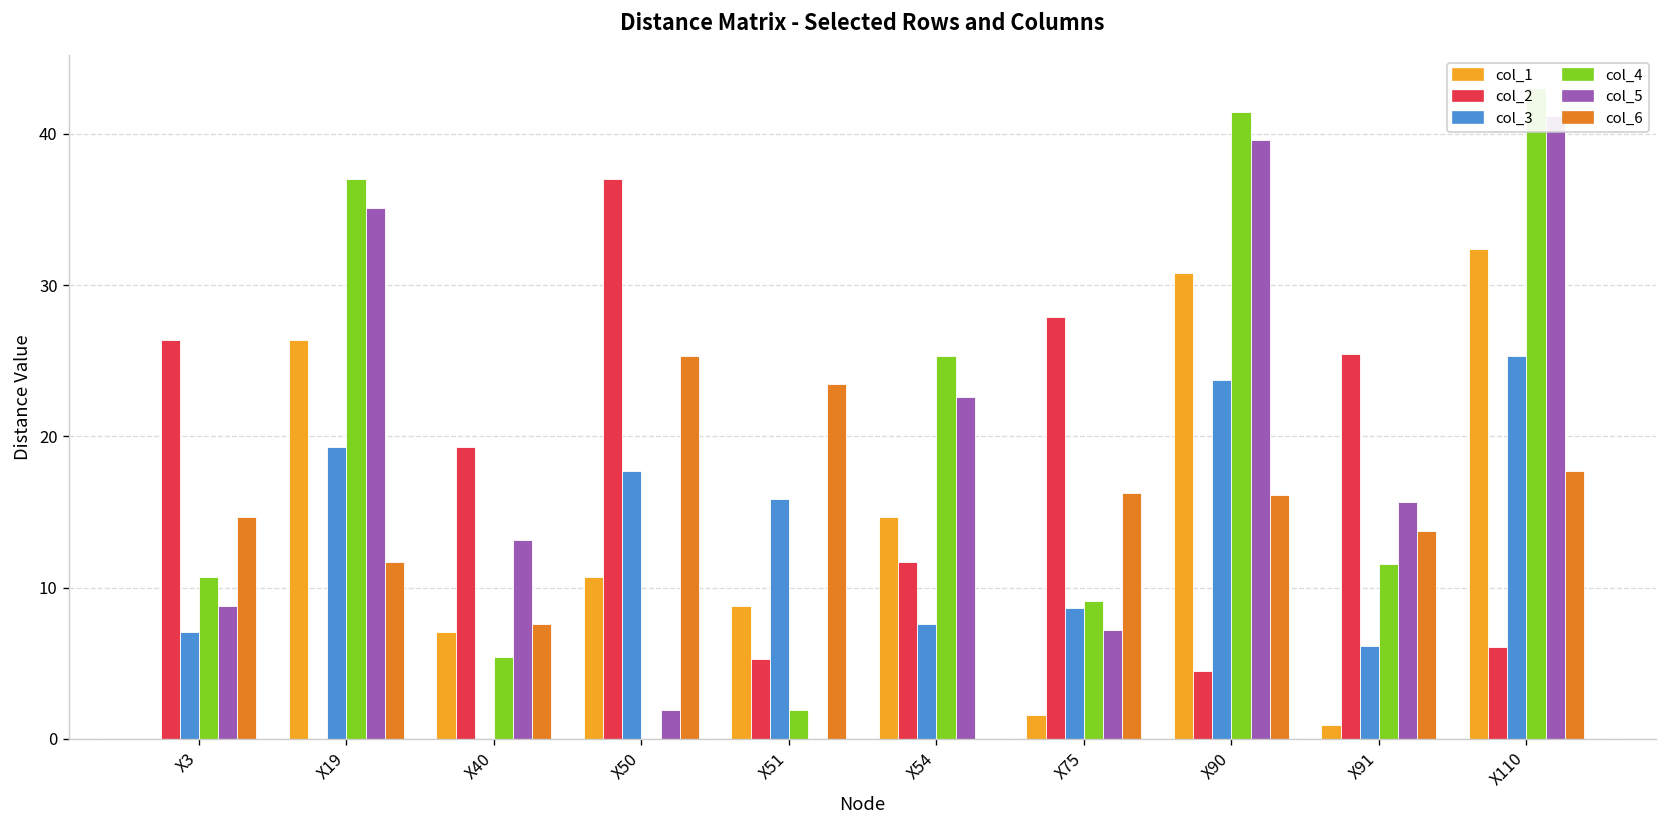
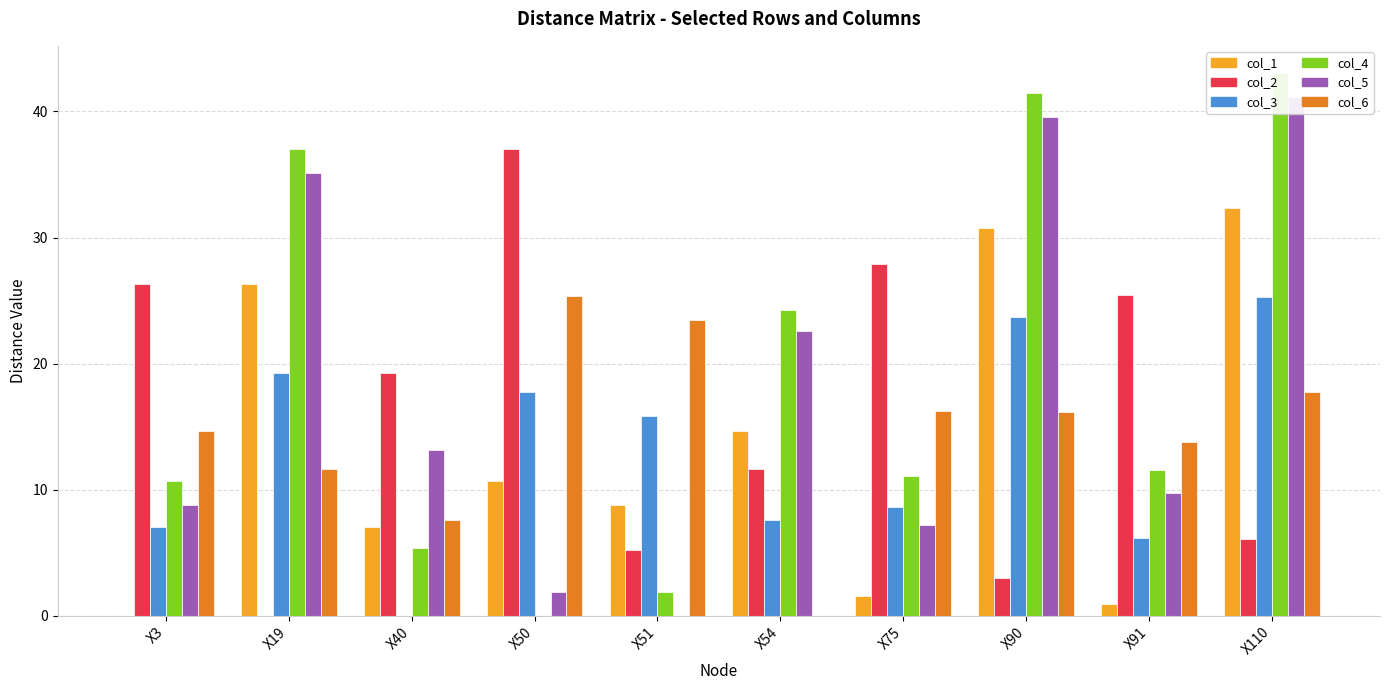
  {
    "col_2": {
      "X3": 26.3,
      "X19": 0.0,
      "X40": 19.3,
      "X50": 37.0,
      "X51": 5.2,
      "X54": 11.7,
      "X75": 27.9,
-     "X90": 4.5,
+     "X90": 3.0,
      "X91": 25.4,
      "X110": 6.0
    },
    "col_3": {
      "X3": 7.1,
      "X19": 19.3,
      "X40": 0.0,
      "X50": 17.7,
      "X51": 15.8,
      "X54": 7.6,
      "X75": 8.6,
      "X90": 23.7,
      "X91": 6.2,
      "X110": 25.3
    },
    "col_4": {
      "X3": 10.7,
      "X19": 37.0,
      "X40": 5.4,
      "X50": 0.0,
      "X51": 1.9,
-     "X54": 25.3,
-     "X75": 9.1,
+     "X54": 24.3,
+     "X75": 11.1,
      "X90": 41.5,
      "X91": 11.6
    },
    "col_5": {
      "X3": 8.8,
      "X19": 35.1,
      "X40": 13.2,
      "X50": 1.9,
      "X51": 0.0,
      "X54": 22.6,
      "X75": 7.2,
      "X90": 39.6,
-     "X91": 15.7
+     "X91": 9.7
    }
  }
